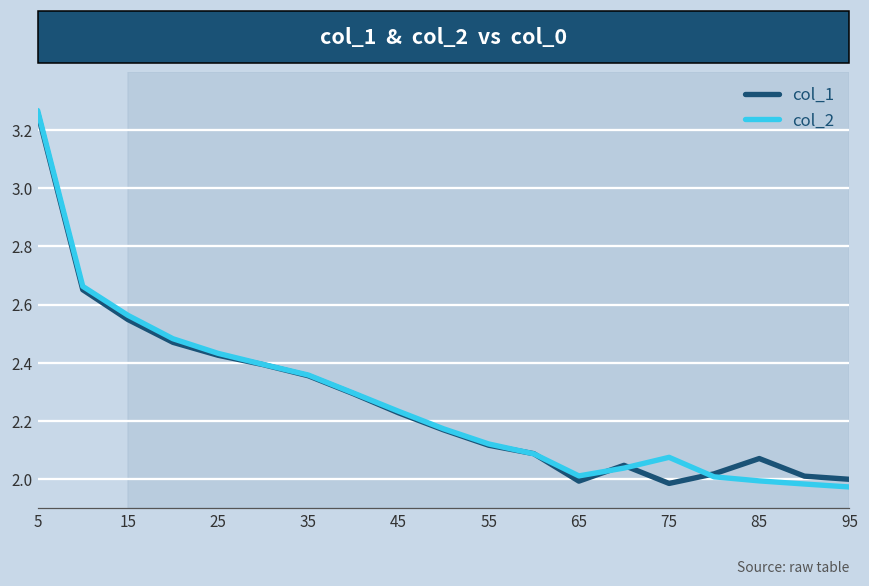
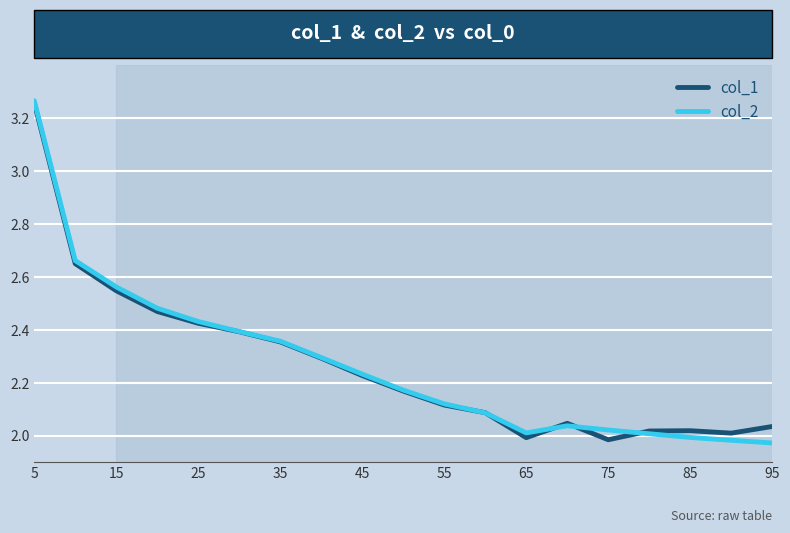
  {
    "col_1": {
      "15": 2.55,
      "65": 1.99,
      "75": 1.99,
-     "85": 2.07,
-     "95": 2.00
+     "85": 2.02,
+     "95": 2.04
    },
    "col_2": {
      "15": 2.56,
      "65": 2.01,
-     "75": 2.08,
+     "75": 2.02,
      "85": 1.99,
      "95": 1.97
    }
  }
